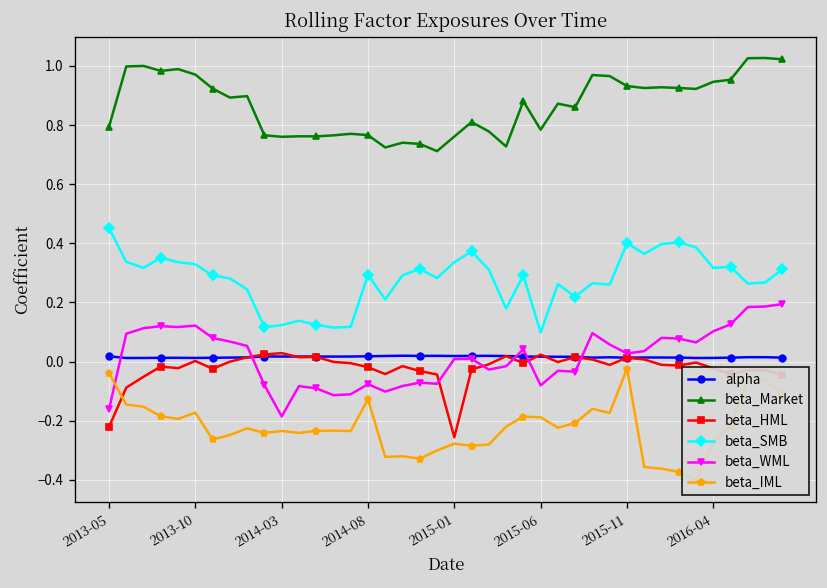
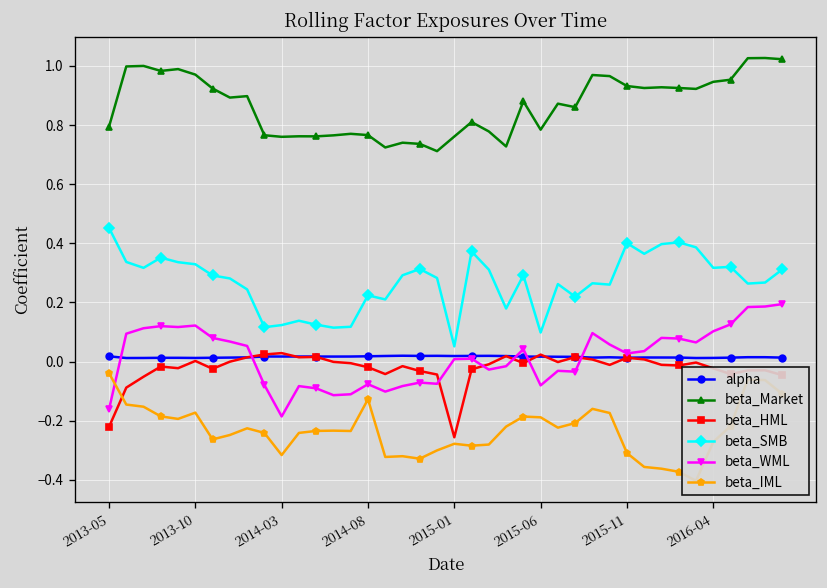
  {
    "alpha": {
      "2013-05": 0.02,
      "2014-03": 0.02,
      "2014-08": 0.02,
      "2016-04": 0.01
    },
    "beta_Market": {
      "2013-05": 0.79,
      "2013-10": 0.97,
      "2014-03": 0.76,
      "2014-08": 0.77,
      "2015-01": 0.76,
      "2015-06": 0.78,
      "2015-11": 0.93,
      "2016-04": 0.95
    },
    "beta_HML": {
      "2013-05": -0.22,
      "2014-03": 0.03,
      "2014-08": -0.02,
      "2015-01": -0.26,
      "2016-04": -0.02
    },
    "beta_SMB": {
      "2013-05": 0.45,
      "2013-10": 0.33,
      "2014-03": 0.12,
-     "2014-08": 0.29,
-     "2015-01": 0.34,
+     "2014-08": 0.22,
+     "2015-01": 0.05,
      "2015-06": 0.10,
      "2015-11": 0.40,
      "2016-04": 0.32
    },
    "beta_WML": {
      "2013-05": -0.16,
      "2013-10": 0.12,
      "2014-03": -0.19,
      "2014-08": -0.08,
      "2015-06": -0.08,
      "2015-11": 0.03,
      "2016-04": 0.10
    },
    "beta_IML": {
      "2013-05": -0.04,
      "2013-10": -0.17,
-     "2014-03": -0.23,
+     "2014-03": -0.32,
      "2014-08": -0.13,
      "2015-01": -0.28,
      "2015-06": -0.19,
-     "2015-11": -0.02
+     "2015-11": -0.31
    }
  }
